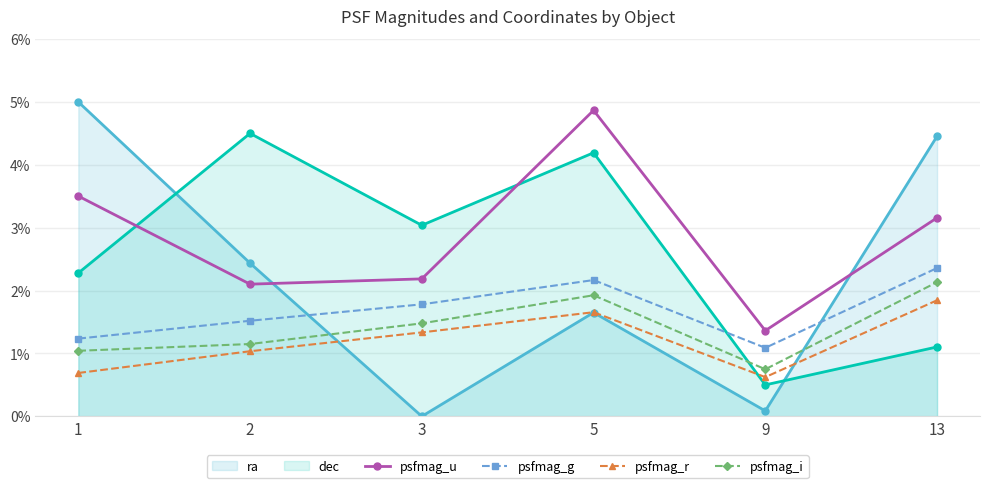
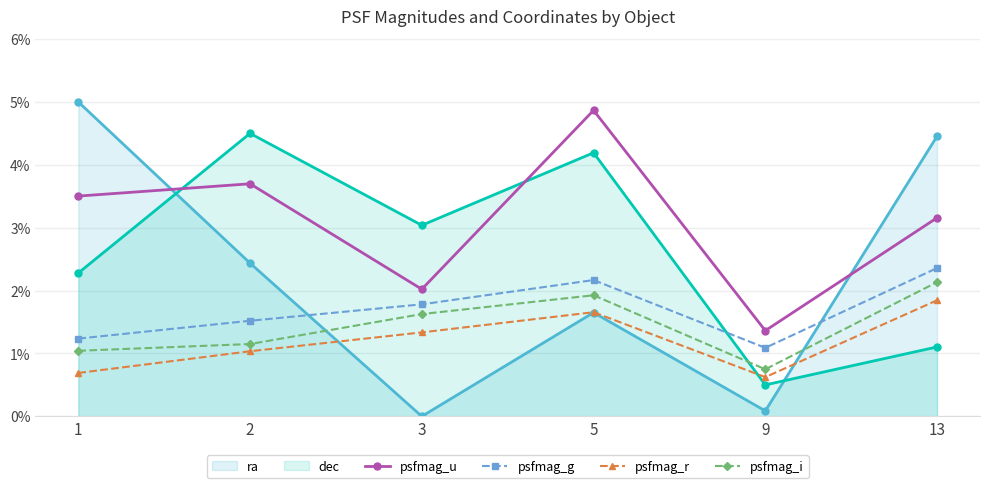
  {
    "psfmag_u": {
      "1": "3.5%",
-     "2": "2.1%",
-     "3": "2.2%",
+     "2": "3.7%",
+     "3": "2.0%",
      "5": "4.9%",
      "9": "1.4%",
      "13": "3.2%"
    },
    "psfmag_r": {
      "1": "0.7%",
      "2": "1.0%",
      "3": "1.3%",
      "9": "0.6%",
      "13": "1.8%"
    },
    "psfmag_i": {
      "1": "1.0%",
      "2": "1.1%",
-     "3": "1.5%",
+     "3": "1.6%",
      "5": "1.9%",
      "9": "0.7%",
      "13": "2.1%"
    }
  }
